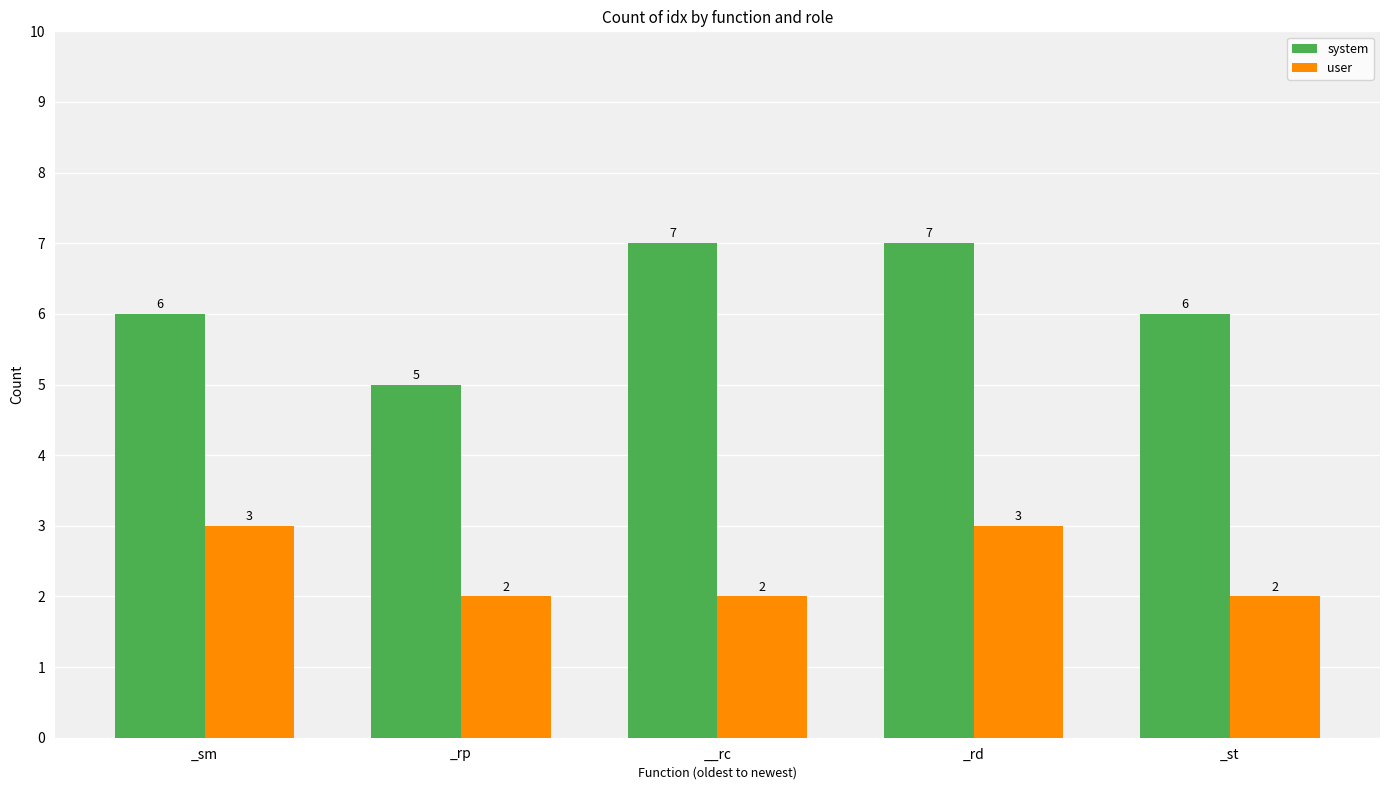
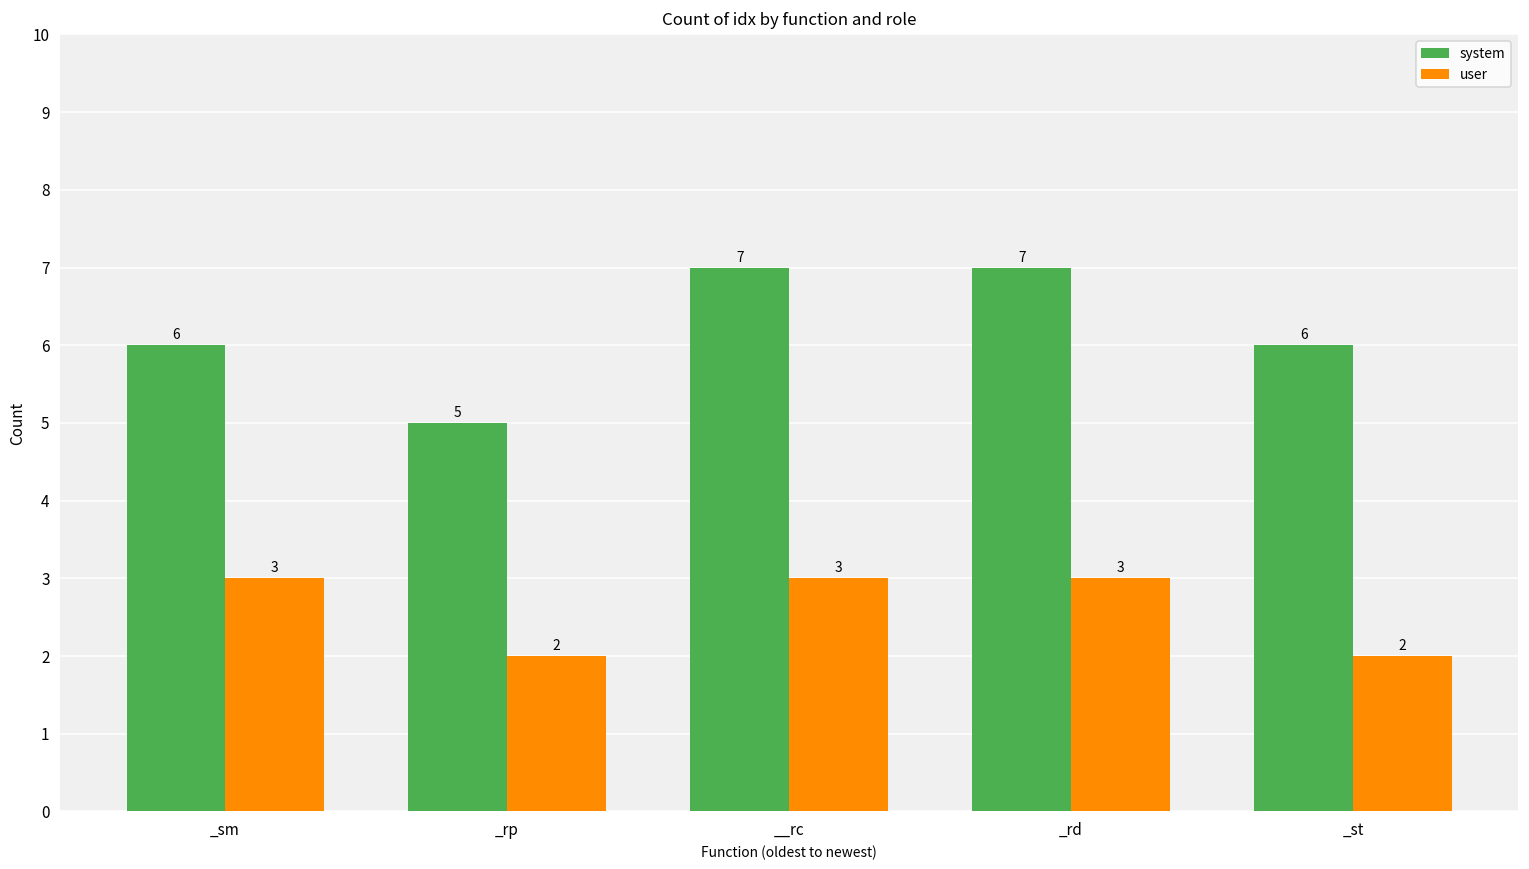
  {
    "system": {
      "_sm": 6,
      "_rp": 5,
      "__rc": 7,
      "_rd": 7,
      "_st": 6
    },
    "user": {
      "_sm": 3,
      "_rp": 2,
-     "__rc": 2,
+     "__rc": 3,
      "_rd": 3,
      "_st": 2
    }
  }
